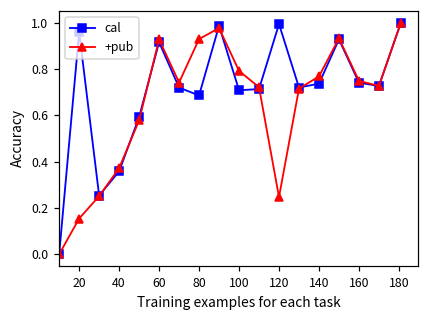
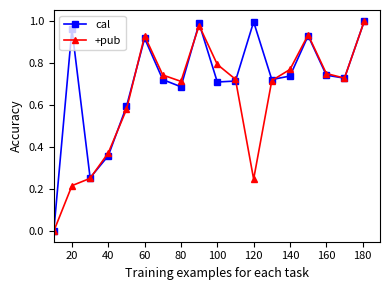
  {
    "cal": {
      "40": 0.36,
      "80": 0.69,
      "100": 0.71,
      "120": 0.99,
      "140": 0.74
    },
    "+pub": {
-     "20": 0.15,
+     "20": 0.22,
      "40": 0.37,
-     "80": 0.93,
+     "80": 0.71,
      "100": 0.79,
      "120": 0.25,
      "140": 0.77
    }
  }
